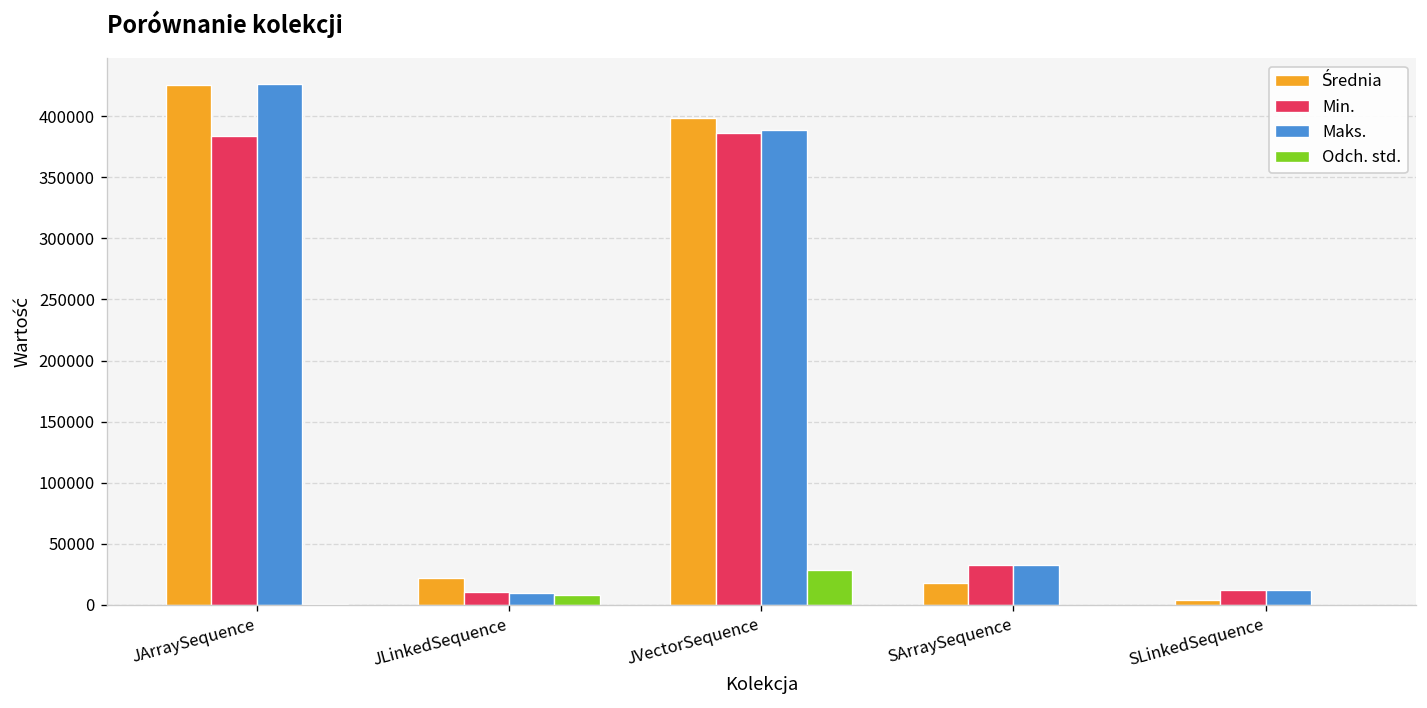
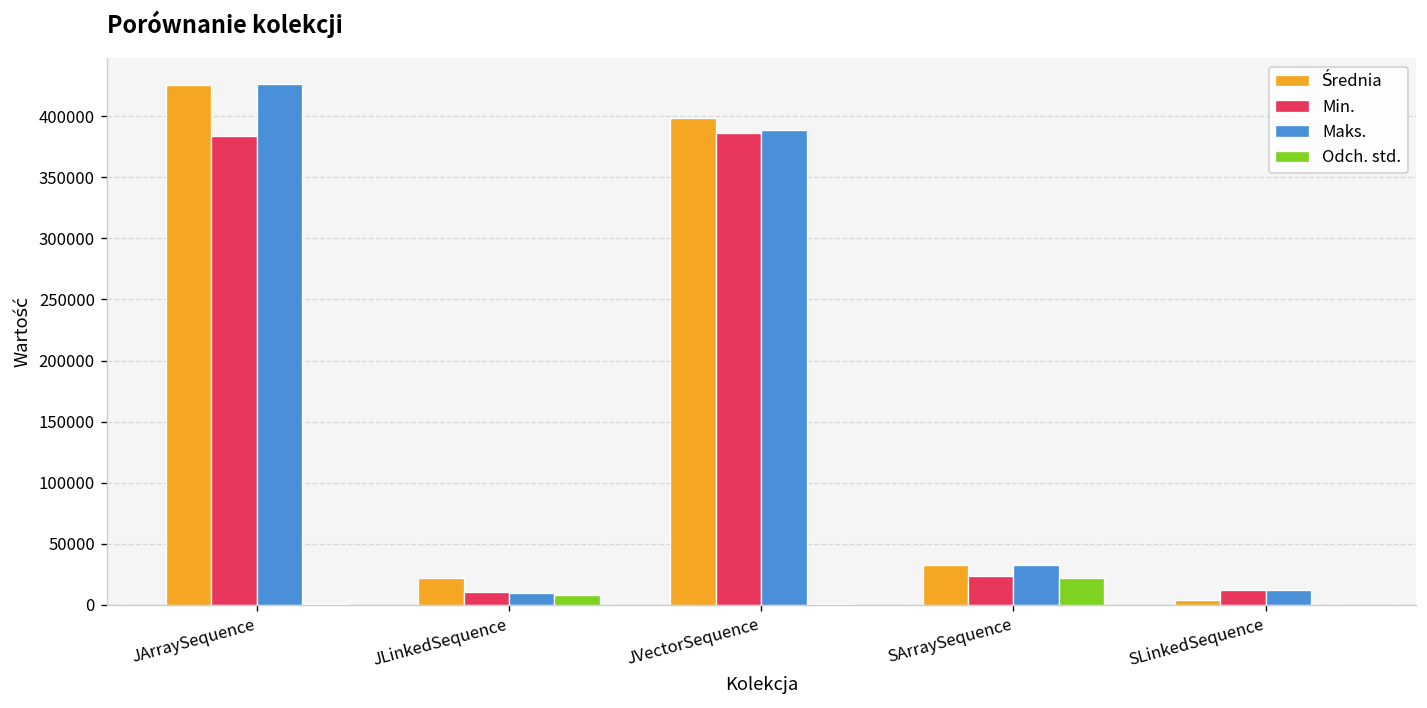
  {
    "Średnia": {
      "JArraySequence": 425000,
      "JLinkedSequence": 22000,
      "JVectorSequence": 399000,
-     "SArraySequence": 18000,
+     "SArraySequence": 33000,
      "SLinkedSequence": 4000
    },
    "Min.": {
      "JArraySequence": 383000,
      "JLinkedSequence": 11000,
      "JVectorSequence": 386000,
-     "SArraySequence": 33000,
+     "SArraySequence": 23000,
      "SLinkedSequence": 12000
    },
    "Maks.": {
      "JArraySequence": 426000,
      "JLinkedSequence": 10000,
      "JVectorSequence": 389000,
      "SArraySequence": 33000,
      "SLinkedSequence": 12000
    },
    "Odch. std.": {
      "JLinkedSequence": 9000,
-     "JVectorSequence": 29000,
-     "SArraySequence": 0
+     "JVectorSequence": 0,
+     "SArraySequence": 22000
    }
  }
